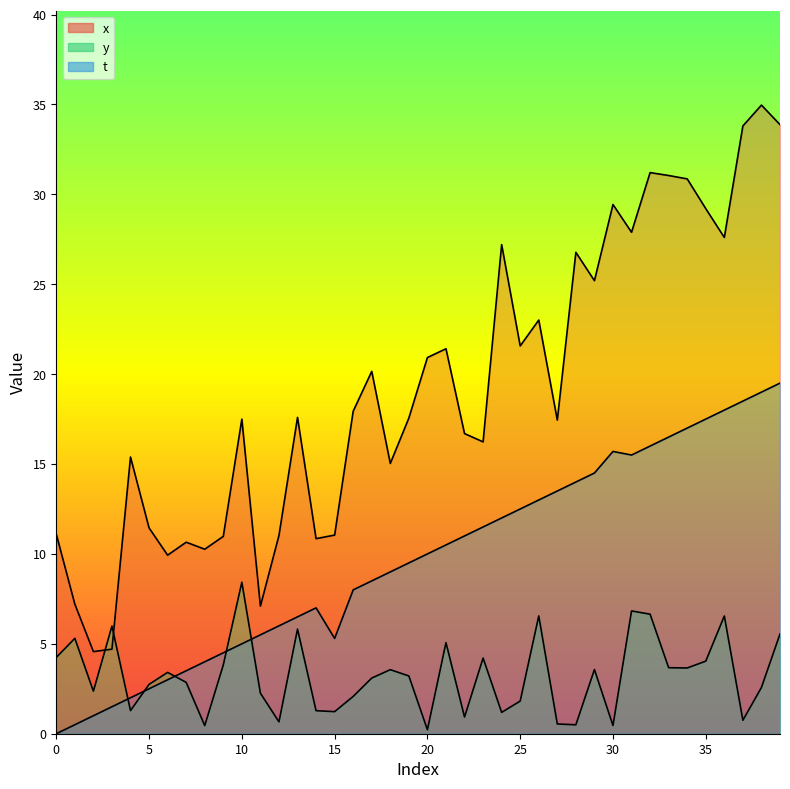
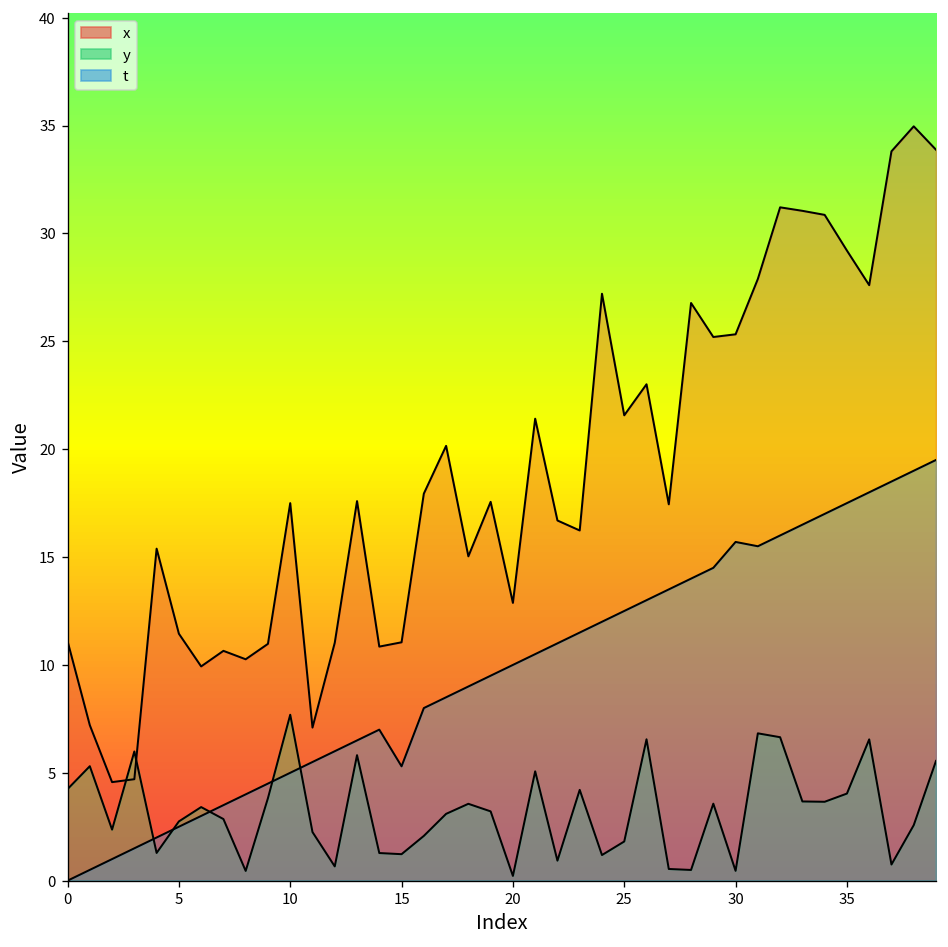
  {
    "x": {
      "0": 11.1,
      "5": 11.4,
      "10": 17.5,
      "15": 11.0,
-     "20": 20.9,
+     "20": 12.9,
      "25": 21.6,
-     "30": 29.4,
+     "30": 25.3,
      "35": 29.2
    },
    "y": {
      "0": 4.2,
      "5": 2.7,
-     "10": 8.4,
+     "10": 7.7,
      "15": 1.2,
      "20": 0.2,
      "25": 1.8,
      "30": 0.5,
      "35": 4.0
    },
    "t": {
      "0": 0.0,
      "5": 2.5,
      "10": 5.0,
      "15": 5.3,
      "20": 10.0,
      "25": 12.5,
      "30": 15.7,
      "35": 17.5
    }
  }
